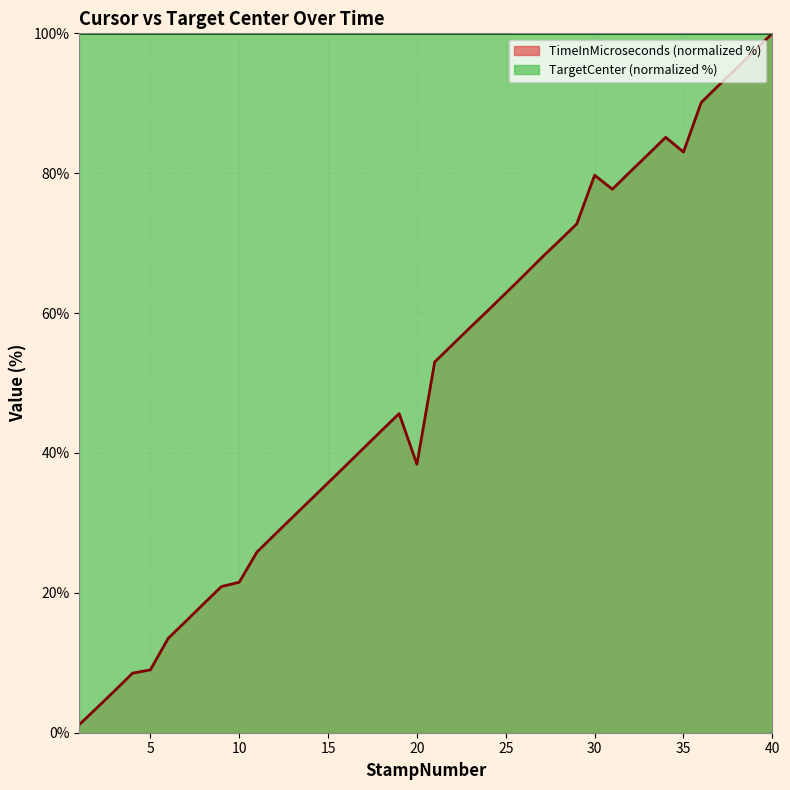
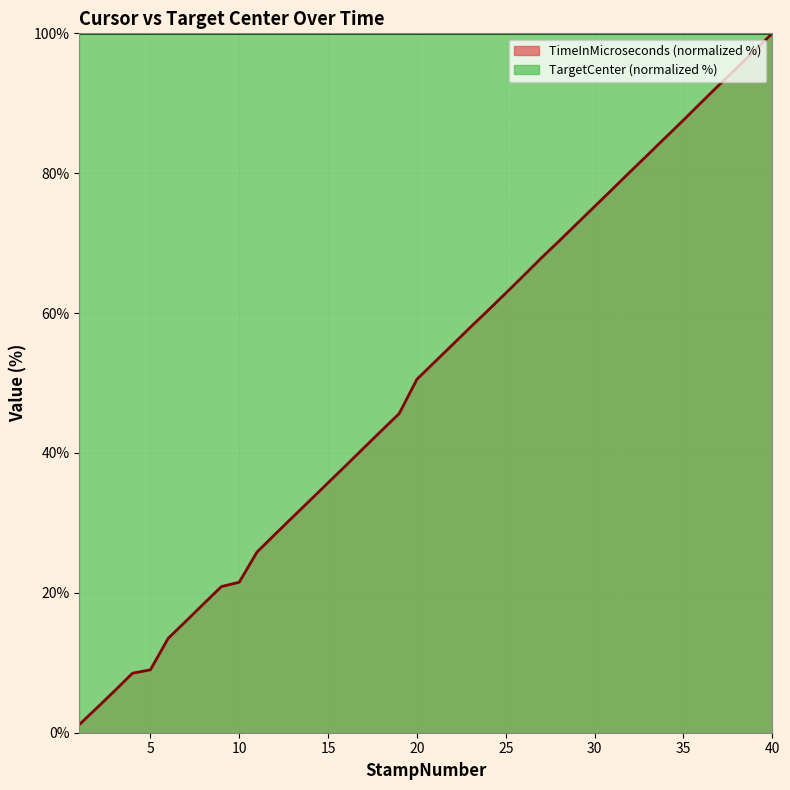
  {
    "TimeInMicroseconds (normalized %)": {
      "5": "9%",
      "10": "22%",
      "15": "36%",
-     "20": "38%",
+     "20": "51%",
      "25": "63%",
-     "30": "80%",
-     "35": "83%"
+     "30": "75%",
+     "35": "88%"
    },
    "TargetCenter (normalized %)": {
      "5": "100%",
      "10": "100%",
      "15": "100%",
      "20": "100%",
      "25": "100%",
      "30": "100%",
      "35": "100%"
    }
  }
